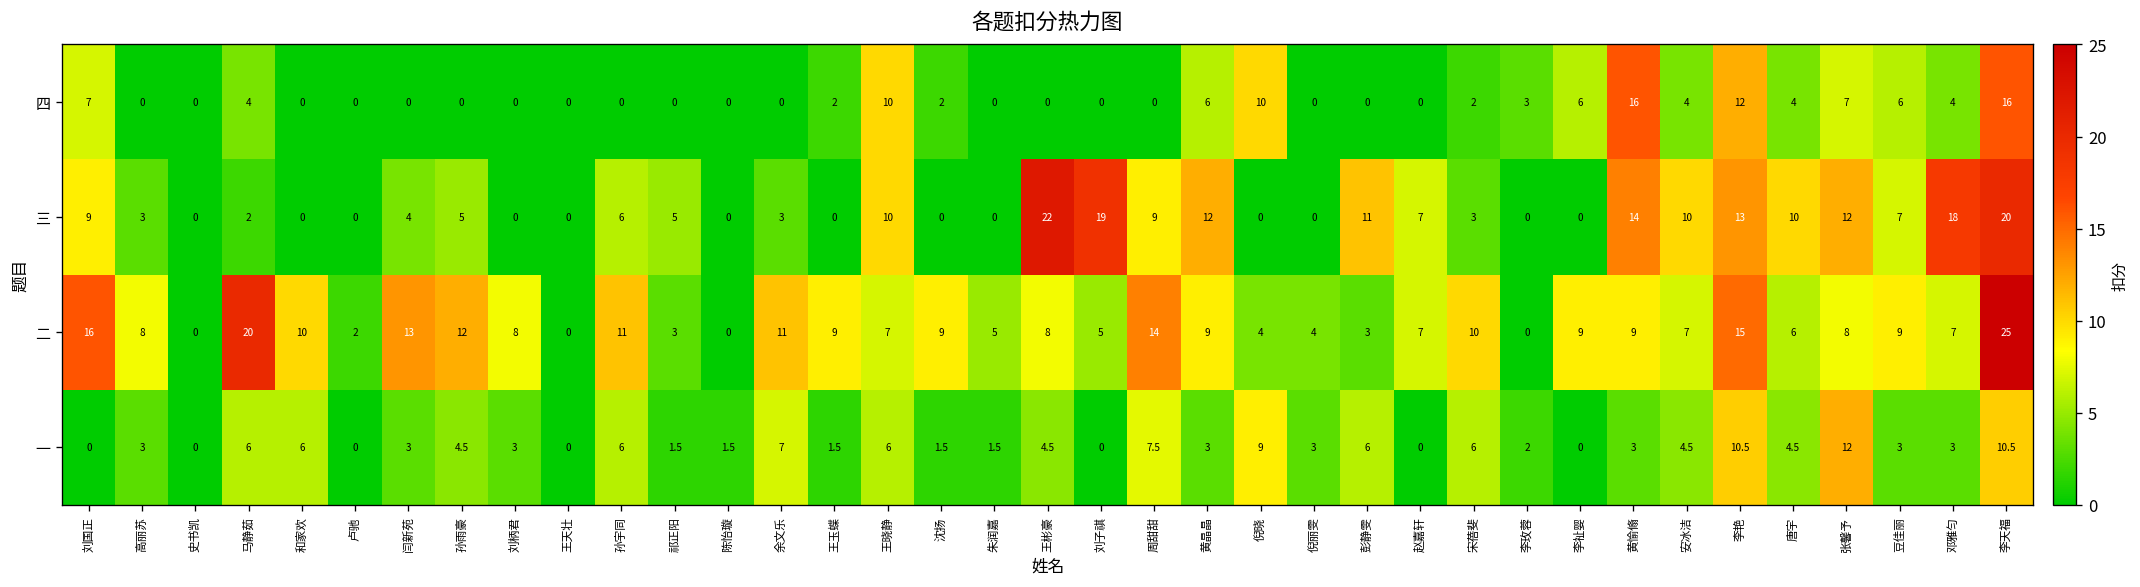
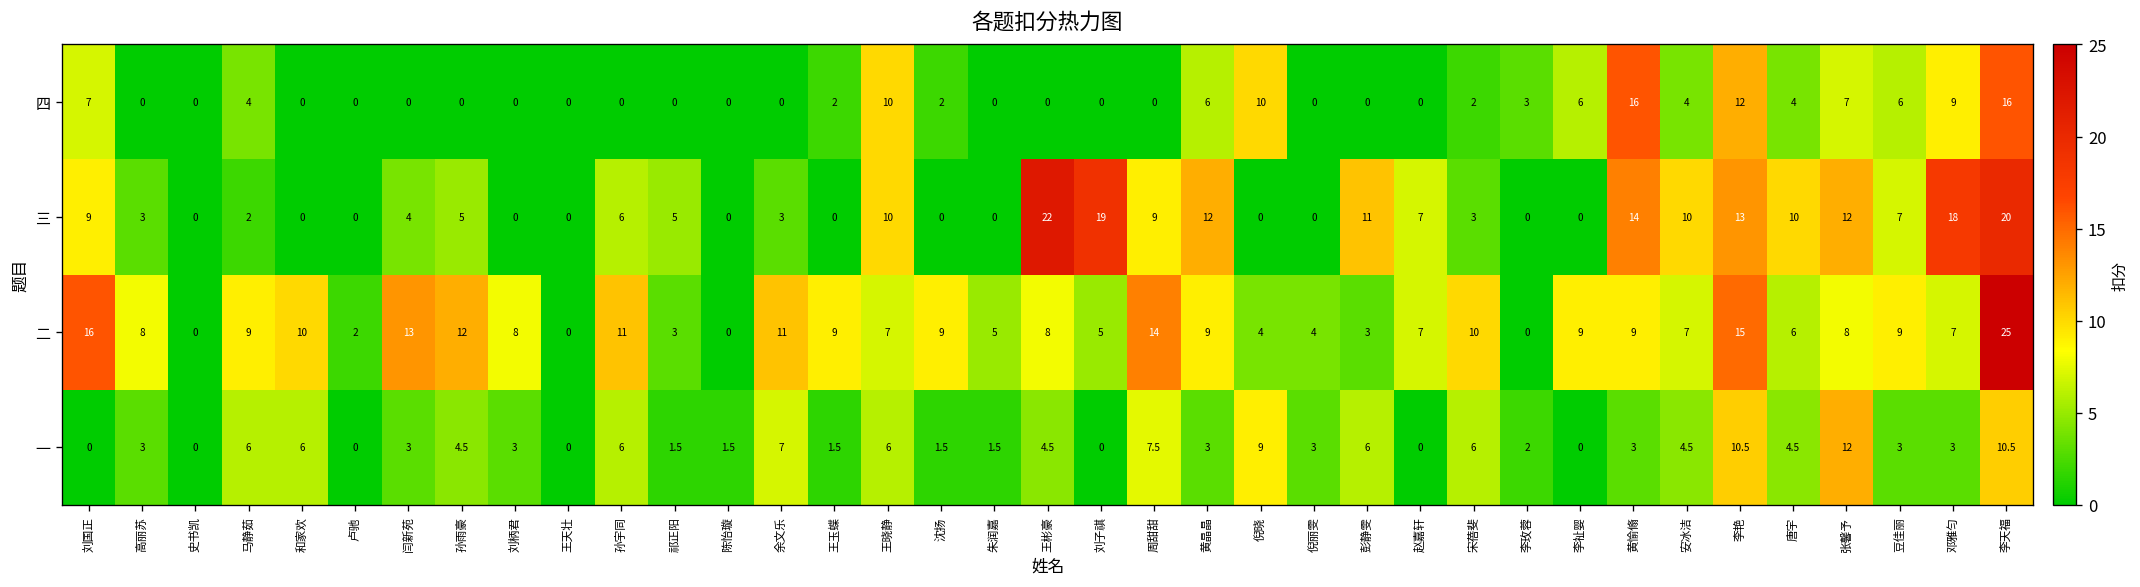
  {
    "四": {
      "刘国正": 7,
      "高丽苏": 0,
      "史书凯": 0,
      "马静茹": 4,
      "和家欢": 0,
      "卢驰": 0,
      "闫新苑": 0,
      "孙雨豪": 0,
      "刘柄君": 0,
      "王天壮": 0,
      "孙宇同": 0,
      "祁正阳": 0,
      "陈怡璇": 0,
      "余文乐": 0,
      "王玉蝶": 2,
      "王晓静": 10,
      "沈扬": 2,
      "朱润嘉": 0,
      "王彬豪": 0,
      "刘子祺": 0,
      "周甜甜": 0,
      "黄晶晶": 6,
      "倪晓": 10,
      "倪丽雯": 0,
      "彭静雯": 0,
      "赵嘉轩": 0,
      "宋蓓斐": 2,
      "李玫蓉": 3,
      "李祉婴": 6,
      "黄愉翛": 16,
      "安冰洁": 4,
      "李艳": 12,
      "唐宇": 4,
      "张馨予": 7,
      "豆佳丽": 6,
-     "邓雅匀": 4,
+     "邓雅匀": 9,
      "李天福": 16
    },
    "三": {
      "刘国正": 9,
      "高丽苏": 3,
      "史书凯": 0,
      "马静茹": 2,
      "和家欢": 0,
      "卢驰": 0,
      "闫新苑": 4,
      "孙雨豪": 5,
      "刘柄君": 0,
      "王天壮": 0,
      "孙宇同": 6,
      "祁正阳": 5,
      "陈怡璇": 0,
      "余文乐": 3,
      "王玉蝶": 0,
      "王晓静": 10,
      "沈扬": 0,
      "朱润嘉": 0,
      "王彬豪": 22,
      "刘子祺": 19,
      "周甜甜": 9,
      "黄晶晶": 12,
      "倪晓": 0,
      "倪丽雯": 0,
      "彭静雯": 11,
      "赵嘉轩": 7,
      "宋蓓斐": 3,
      "李玫蓉": 0,
      "李祉婴": 0,
      "黄愉翛": 14,
      "安冰洁": 10,
      "李艳": 13,
      "唐宇": 10,
      "张馨予": 12,
      "豆佳丽": 7,
      "邓雅匀": 18,
      "李天福": 20
    },
    "二": {
      "刘国正": 16,
      "高丽苏": 8,
      "史书凯": 0,
-     "马静茹": 20,
+     "马静茹": 9,
      "和家欢": 10,
      "卢驰": 2,
      "闫新苑": 13,
      "孙雨豪": 12,
      "刘柄君": 8,
      "王天壮": 0,
      "孙宇同": 11,
      "祁正阳": 3,
      "陈怡璇": 0,
      "余文乐": 11,
      "王玉蝶": 9,
      "王晓静": 7,
      "沈扬": 9,
      "朱润嘉": 5,
      "王彬豪": 8,
      "刘子祺": 5,
      "周甜甜": 14,
      "黄晶晶": 9,
      "倪晓": 4,
      "倪丽雯": 4,
      "彭静雯": 3,
      "赵嘉轩": 7,
      "宋蓓斐": 10,
      "李玫蓉": 0,
      "李祉婴": 9,
      "黄愉翛": 9,
      "安冰洁": 7,
      "李艳": 15,
      "唐宇": 6,
      "张馨予": 8,
      "豆佳丽": 9,
      "邓雅匀": 7,
      "李天福": 25
    },
    "一": {
      "刘国正": 0,
      "高丽苏": 3,
      "史书凯": 0,
      "马静茹": 6,
      "和家欢": 6,
      "卢驰": 0,
      "闫新苑": 3,
      "孙雨豪": 4.5,
      "刘柄君": 3,
      "王天壮": 0,
      "孙宇同": 6,
      "祁正阳": 1.5,
      "陈怡璇": 1.5,
      "余文乐": 7,
      "王玉蝶": 1.5,
      "王晓静": 6,
      "沈扬": 1.5,
      "朱润嘉": 1.5,
      "王彬豪": 4.5,
      "刘子祺": 0,
      "周甜甜": 7.5,
      "黄晶晶": 3,
      "倪晓": 9,
      "倪丽雯": 3,
      "彭静雯": 6,
      "赵嘉轩": 0,
      "宋蓓斐": 6,
      "李玫蓉": 2,
      "李祉婴": 0,
      "黄愉翛": 3,
      "安冰洁": 4.5,
      "李艳": 10.5,
      "唐宇": 4.5,
      "张馨予": 12,
      "豆佳丽": 3,
      "邓雅匀": 3,
      "李天福": 10.5
    }
  }
